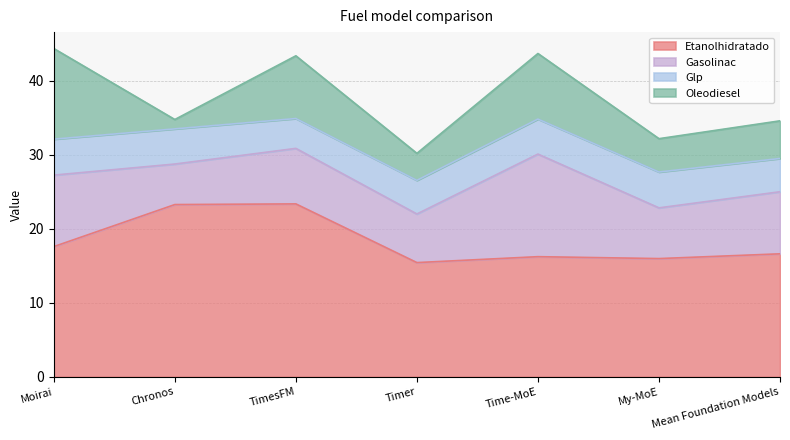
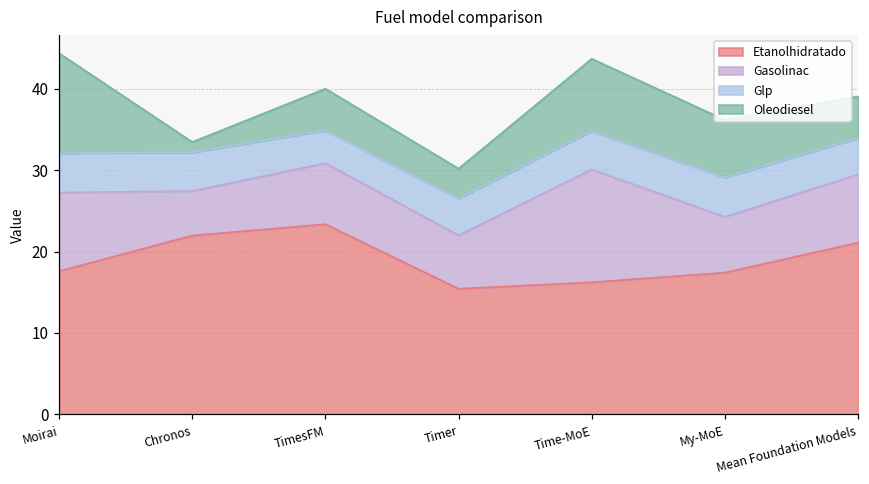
  {
    "Etanolhidratado": {
      "Moirai": 18,
-     "Chronos": 23,
+     "Chronos": 22,
      "TimesFM": 23,
      "Timer": 15,
      "Time-MoE": 16,
-     "My-MoE": 16,
-     "Mean Foundation Models": 17
+     "My-MoE": 17,
+     "Mean Foundation Models": 21
    },
    "Oleodiesel": {
      "Moirai": 12,
      "Chronos": 1,
-     "TimesFM": 8,
+     "TimesFM": 5,
      "Timer": 4,
      "Time-MoE": 9,
-     "My-MoE": 5,
+     "My-MoE": 7,
      "Mean Foundation Models": 5
    }
  }
